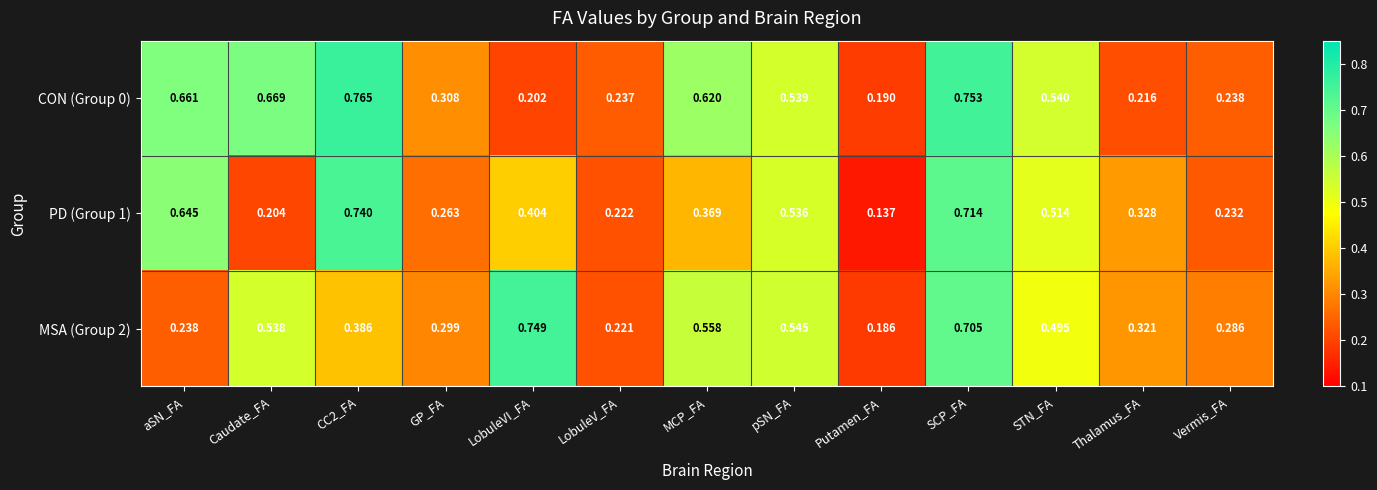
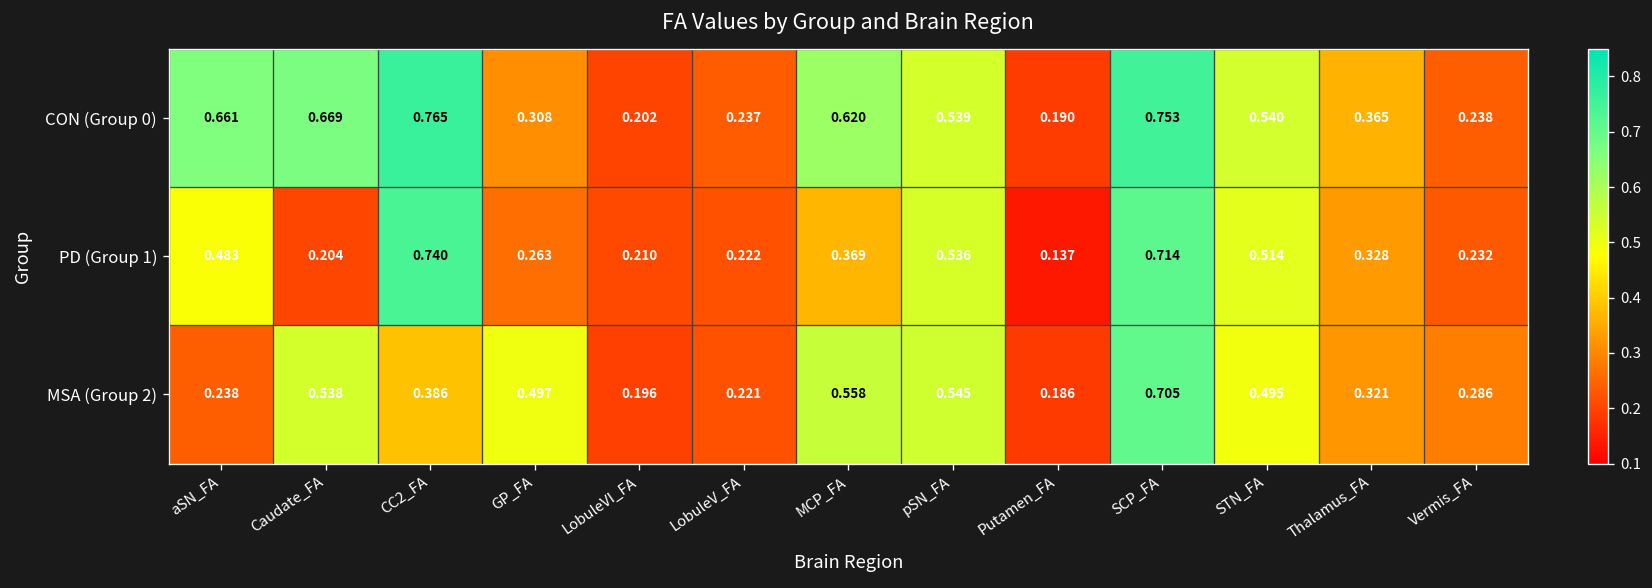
  {
    "CON (Group 0)": {
      "aSN_FA": 0.661,
      "Caudate_FA": 0.669,
      "CC2_FA": 0.765,
      "GP_FA": 0.308,
      "LobuleVI_FA": 0.202,
      "LobuleV_FA": 0.237,
      "MCP_FA": 0.620,
      "pSN_FA": 0.539,
      "Putamen_FA": 0.190,
      "SCP_FA": 0.753,
      "STN_FA": 0.540,
-     "Thalamus_FA": 0.216,
+     "Thalamus_FA": 0.365,
      "Vermis_FA": 0.238
    },
    "PD (Group 1)": {
-     "aSN_FA": 0.645,
+     "aSN_FA": 0.483,
      "Caudate_FA": 0.204,
      "CC2_FA": 0.740,
      "GP_FA": 0.263,
-     "LobuleVI_FA": 0.404,
+     "LobuleVI_FA": 0.210,
      "LobuleV_FA": 0.222,
      "MCP_FA": 0.369,
      "pSN_FA": 0.536,
      "Putamen_FA": 0.137,
      "SCP_FA": 0.714,
      "STN_FA": 0.514,
      "Thalamus_FA": 0.328,
      "Vermis_FA": 0.232
    },
    "MSA (Group 2)": {
      "aSN_FA": 0.238,
      "Caudate_FA": 0.538,
      "CC2_FA": 0.386,
-     "GP_FA": 0.299,
-     "LobuleVI_FA": 0.749,
+     "GP_FA": 0.497,
+     "LobuleVI_FA": 0.196,
      "LobuleV_FA": 0.221,
      "MCP_FA": 0.558,
      "pSN_FA": 0.545,
      "Putamen_FA": 0.186,
      "SCP_FA": 0.705,
      "STN_FA": 0.495,
      "Thalamus_FA": 0.321,
      "Vermis_FA": 0.286
    }
  }
